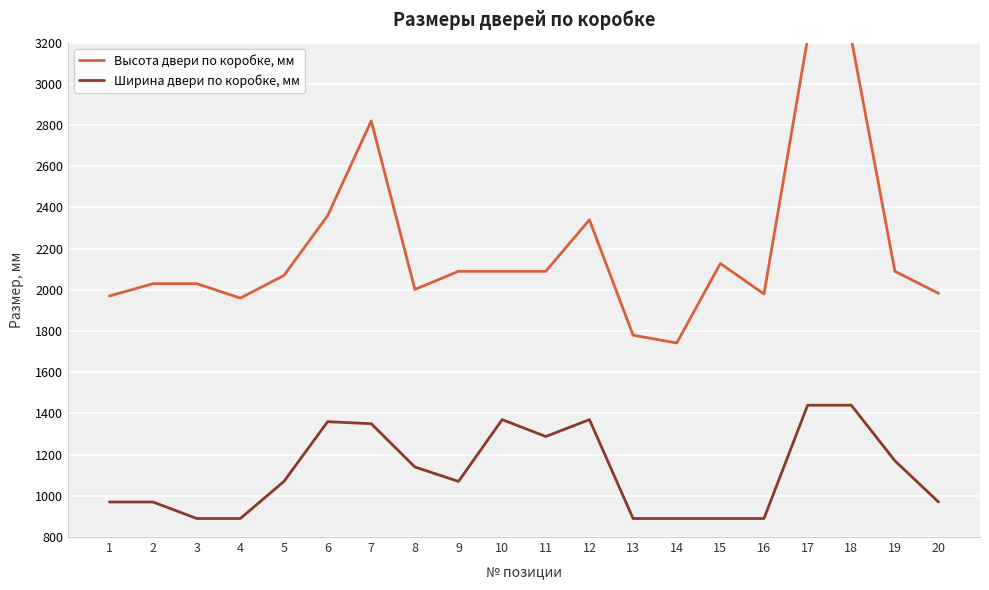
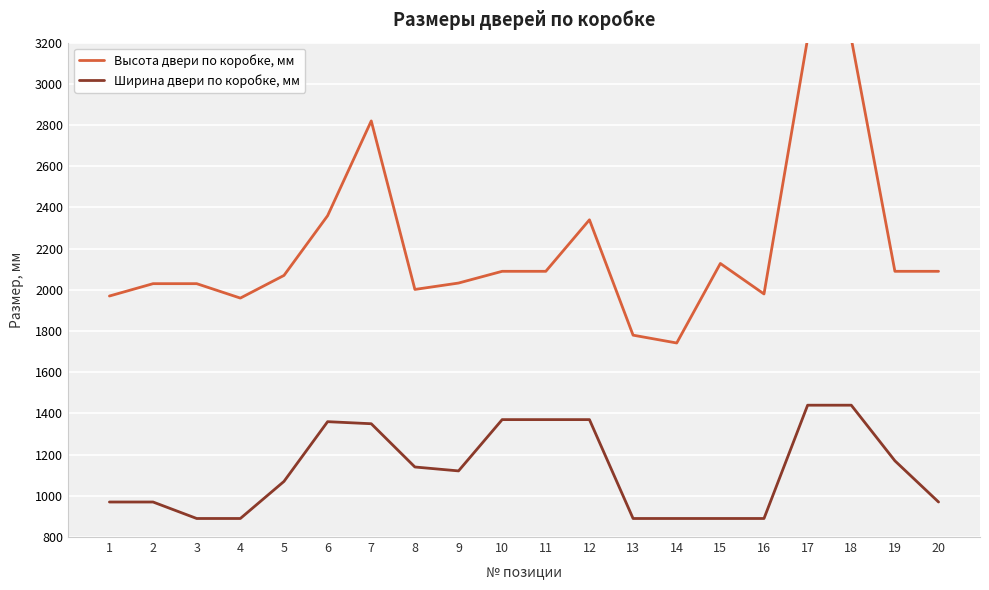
  {
    "Высота двери по коробке, мм": {
      "1": 1970,
      "2": 2030,
      "3": 2030,
      "4": 1960,
      "5": 2070,
      "6": 2360,
      "7": 2820,
      "8": 2000,
-     "9": 2090,
+     "9": 2030,
      "10": 2090,
      "11": 2090,
      "12": 2340,
      "13": 1780,
      "14": 1740,
      "15": 2130,
      "16": 1980,
      "19": 2090,
-     "20": 1980
+     "20": 2090
    },
    "Ширина двери по коробке, мм": {
      "1": 970,
      "2": 970,
      "3": 890,
      "4": 890,
      "5": 1070,
      "6": 1360,
      "7": 1350,
      "8": 1140,
-     "9": 1070,
+     "9": 1120,
      "10": 1370,
-     "11": 1290,
+     "11": 1370,
      "12": 1370,
      "13": 890,
      "14": 890,
      "15": 890,
      "16": 890,
      "17": 1440,
      "18": 1440,
      "19": 1170,
      "20": 970
    }
  }
